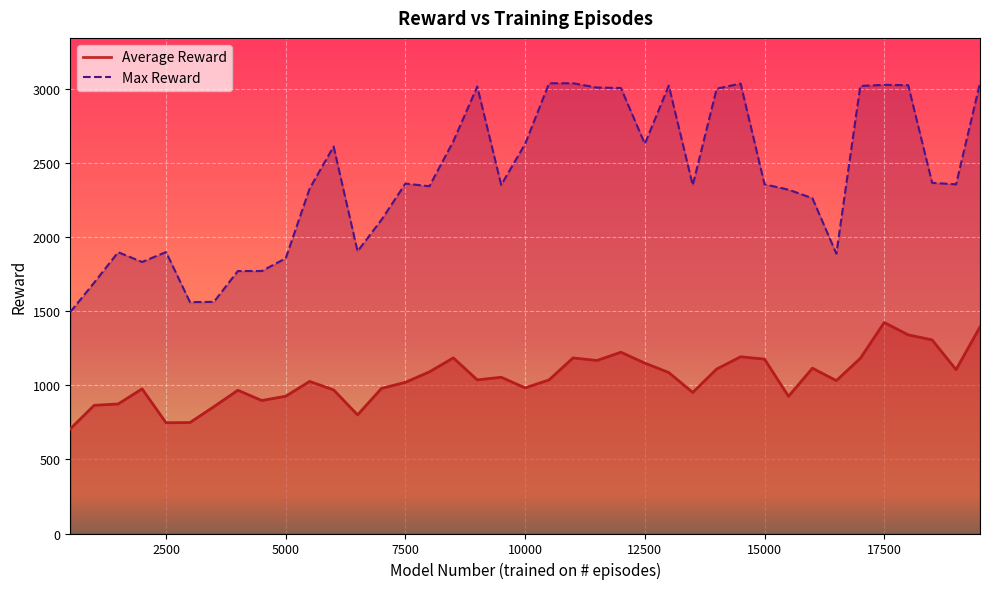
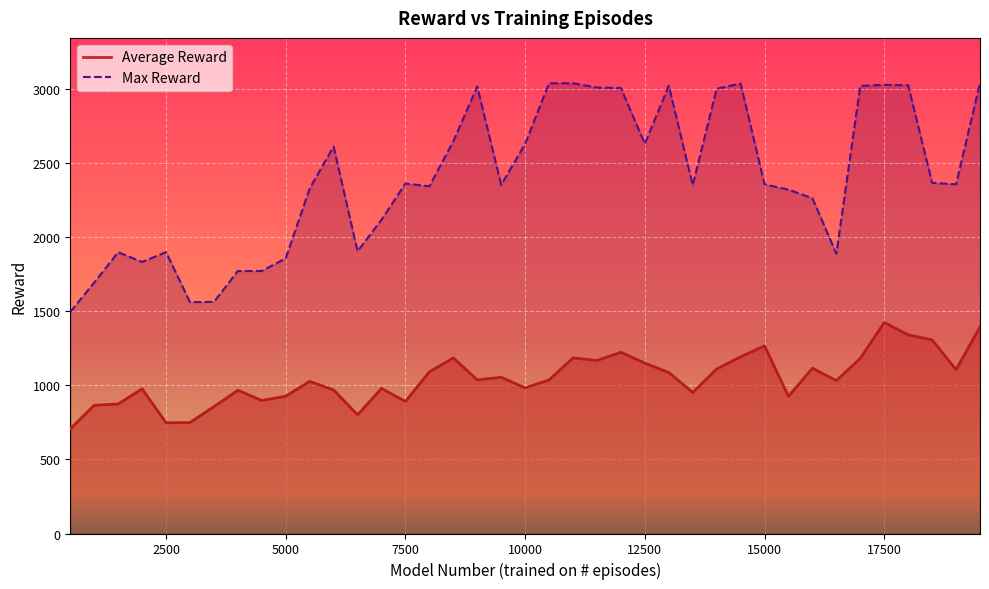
  {
    "Average Reward": {
      "2500": 750,
      "5000": 930,
-     "7500": 1020,
+     "7500": 890,
      "10000": 980,
      "12500": 1150,
-     "15000": 1180,
+     "15000": 1270,
      "17500": 1420
    }
  }
